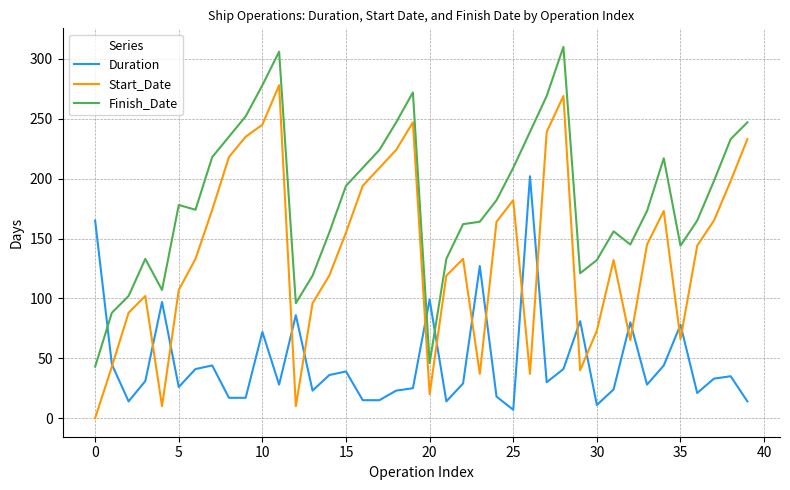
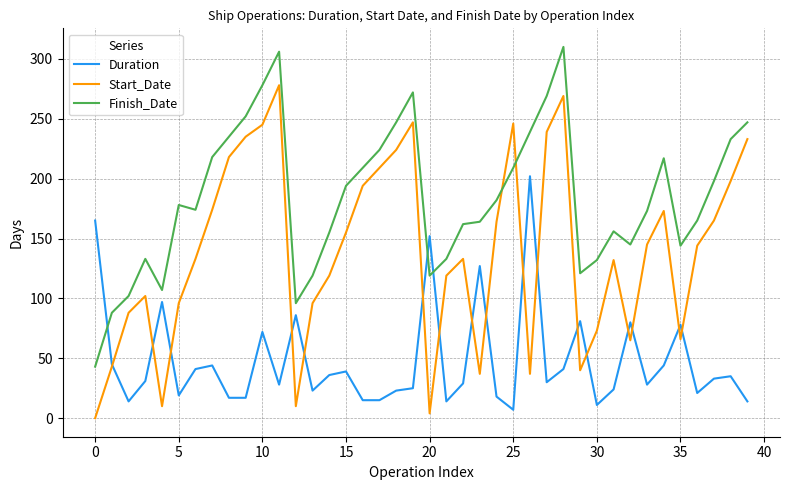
  {
    "Duration": {
      "0": 165,
-     "5": 26,
+     "5": 19,
      "10": 72,
      "15": 39,
-     "20": 99,
+     "20": 152,
      "25": 7,
      "30": 11,
      "35": 78
    },
    "Start_Date": {
      "0": 0,
-     "5": 107,
+     "5": 96,
      "10": 245,
      "15": 155,
-     "20": 20,
-     "25": 182,
+     "20": 4,
+     "25": 246,
      "30": 73,
      "35": 66
    },
    "Finish_Date": {
      "0": 43,
      "5": 178,
      "10": 278,
      "15": 194,
-     "20": 46,
+     "20": 119,
      "25": 209,
      "30": 132,
      "35": 144
    }
  }
